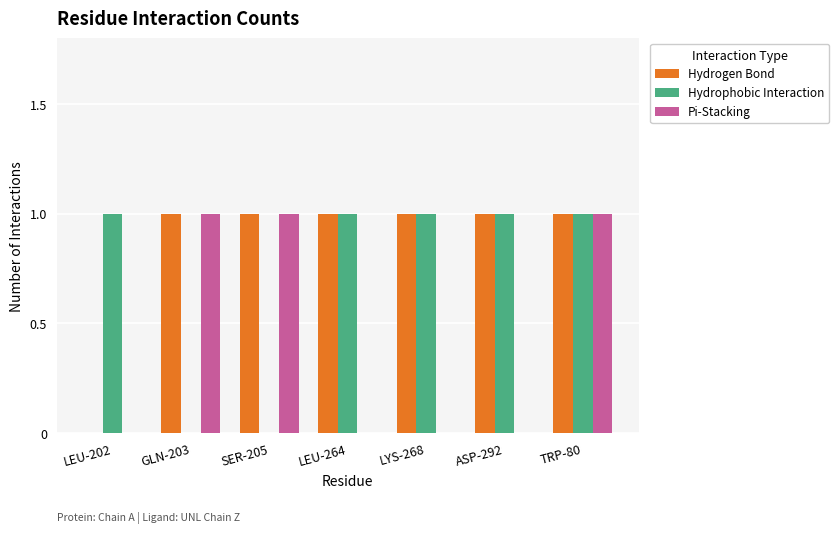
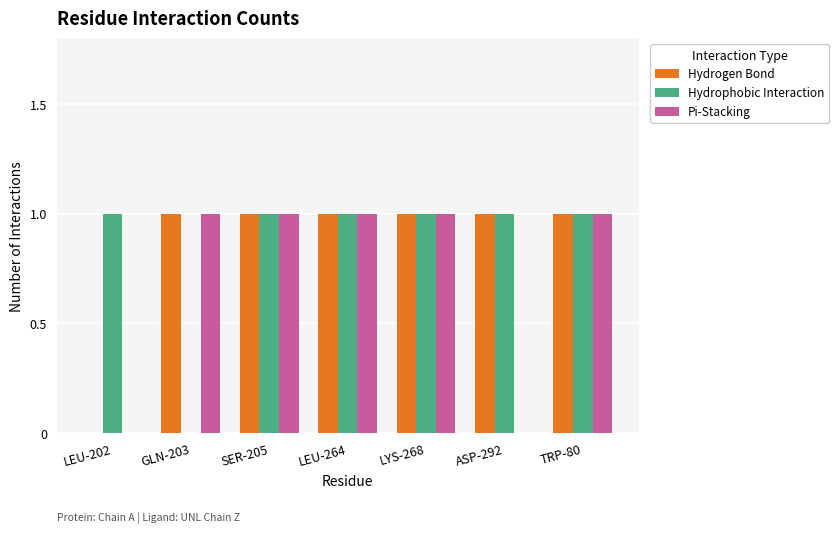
  {
    "Hydrogen Bond": {
      "LEU-202": 0,
      "GLN-203": 1,
      "SER-205": 1,
      "LEU-264": 1,
      "LYS-268": 1,
      "ASP-292": 1,
      "TRP-80": 1
    },
    "Hydrophobic Interaction": {
      "LEU-202": 1,
      "GLN-203": 0,
-     "SER-205": 0,
+     "SER-205": 1,
      "LEU-264": 1,
      "LYS-268": 1,
      "ASP-292": 1,
      "TRP-80": 1
    },
    "Pi-Stacking": {
      "LEU-202": 0,
      "GLN-203": 1,
      "SER-205": 1,
-     "LEU-264": 0,
-     "LYS-268": 0,
+     "LEU-264": 1,
+     "LYS-268": 1,
      "ASP-292": 0,
      "TRP-80": 1
    }
  }
